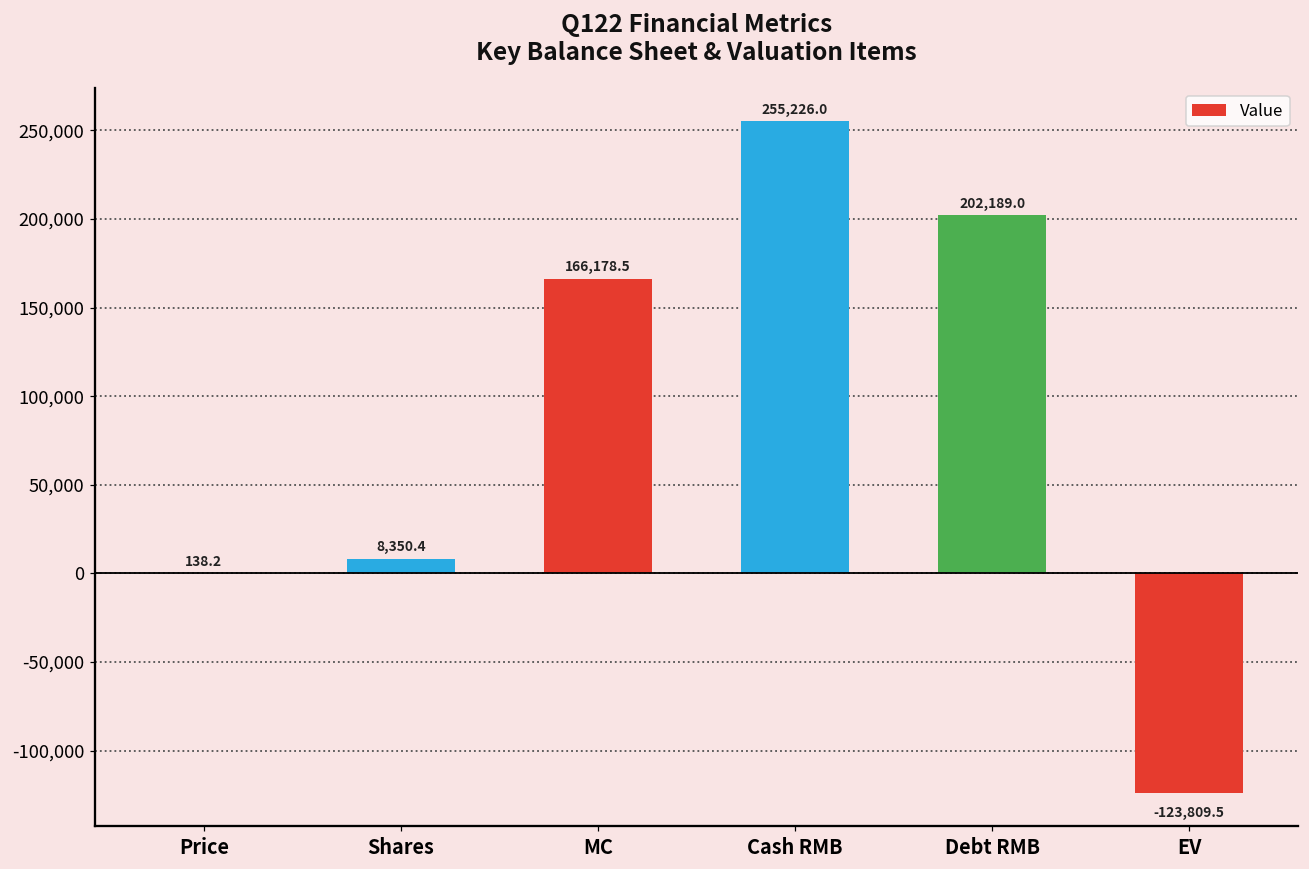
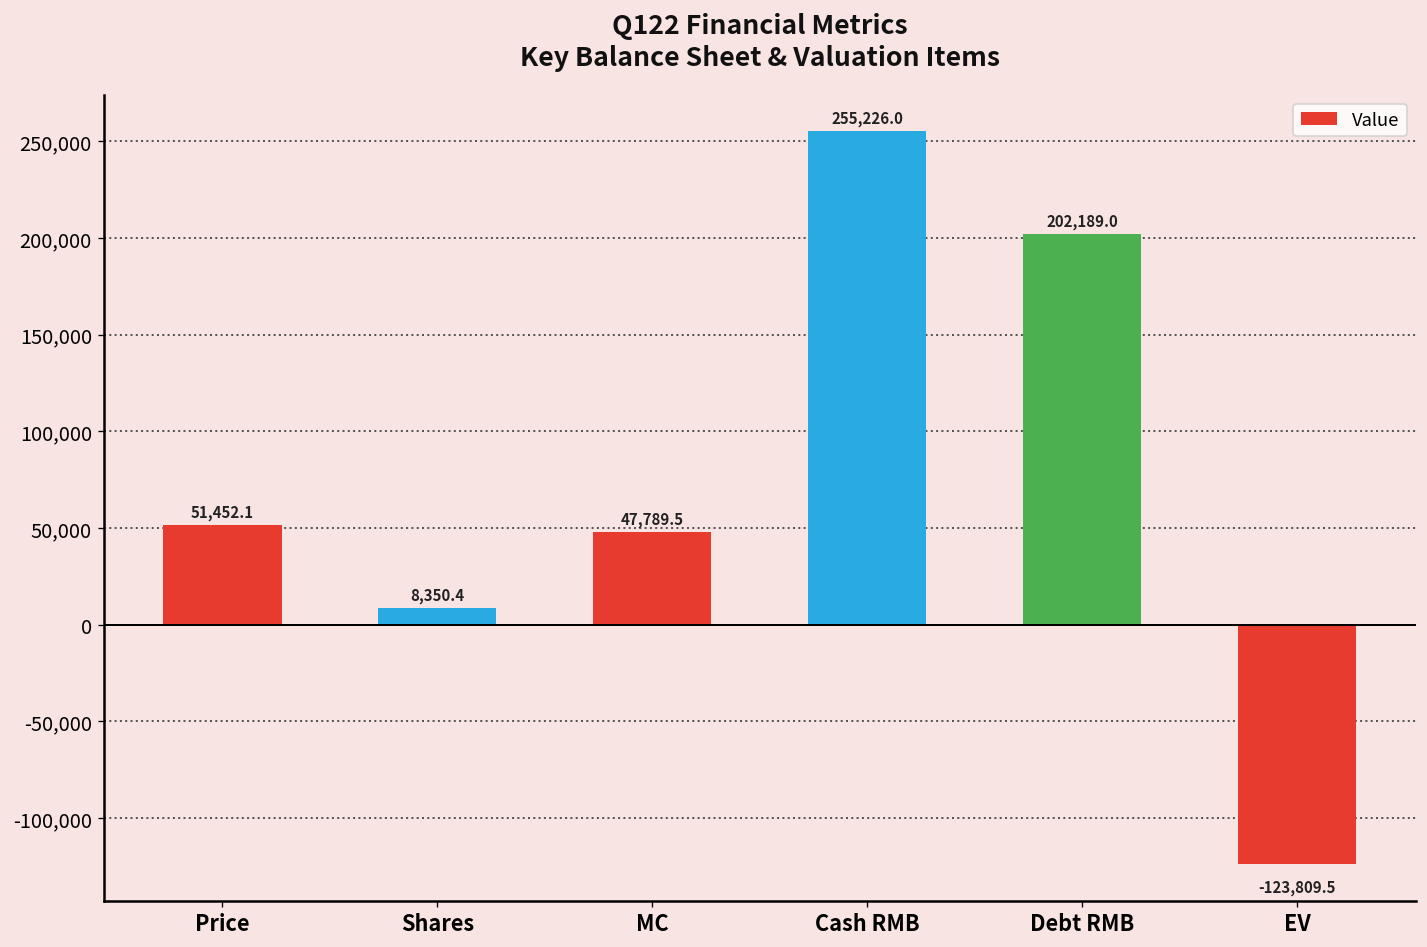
  {
-   "Price": "138.2",
+   "Price": "51,452.1",
    "Shares": "8,350.4",
-   "MC": "166,178.5",
+   "MC": "47,789.5",
    "Cash RMB": "255,226.0",
    "Debt RMB": "202,189.0",
    "EV": "-123,809.5"
  }
